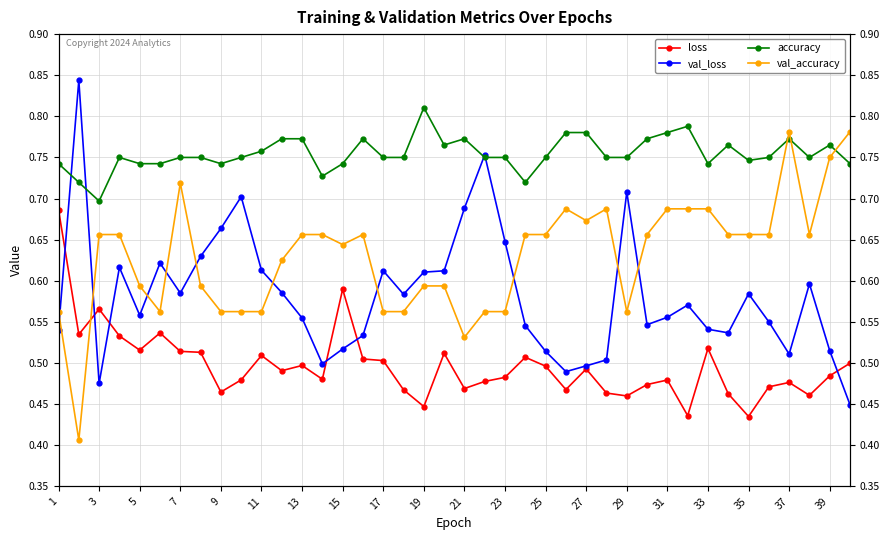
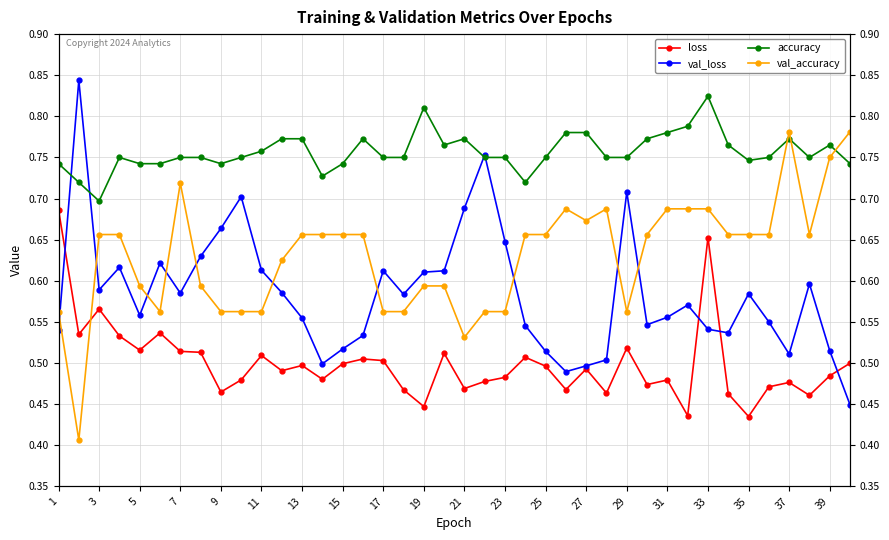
  {
    "loss": {
      "1": 0.69,
      "3": 0.57,
      "5": 0.52,
      "7": 0.51,
      "9": 0.46,
      "11": 0.51,
      "13": 0.50,
-     "15": 0.59,
+     "15": 0.50,
      "17": 0.50,
      "19": 0.45,
      "21": 0.47,
      "23": 0.48,
      "25": 0.50,
      "27": 0.49,
-     "29": 0.46,
+     "29": 0.52,
      "31": 0.48,
-     "33": 0.52,
+     "33": 0.65,
      "35": 0.43,
      "37": 0.48,
      "39": 0.48
    },
    "val_loss": {
      "1": 0.54,
-     "3": 0.48,
+     "3": 0.59,
      "5": 0.56,
      "7": 0.59,
      "9": 0.66,
      "11": 0.61,
      "13": 0.55,
      "15": 0.52,
      "17": 0.61,
      "19": 0.61,
      "21": 0.69,
      "23": 0.65,
      "25": 0.51,
      "27": 0.50,
      "29": 0.71,
      "31": 0.56,
      "33": 0.54,
      "35": 0.58,
      "37": 0.51,
      "39": 0.51
    },
    "accuracy": {
      "1": 0.74,
      "3": 0.70,
      "5": 0.74,
      "7": 0.75,
      "9": 0.74,
      "11": 0.76,
      "13": 0.77,
      "15": 0.74,
      "17": 0.75,
      "19": 0.81,
      "21": 0.77,
      "23": 0.75,
      "25": 0.75,
      "27": 0.78,
      "29": 0.75,
      "31": 0.78,
-     "33": 0.74,
+     "33": 0.82,
      "35": 0.75,
      "37": 0.77,
      "39": 0.77
    },
    "val_accuracy": {
      "1": 0.56,
      "3": 0.66,
      "5": 0.59,
      "7": 0.72,
      "9": 0.56,
      "11": 0.56,
      "13": 0.66,
-     "15": 0.64,
+     "15": 0.66,
      "17": 0.56,
      "19": 0.59,
      "21": 0.53,
      "23": 0.56,
      "25": 0.66,
      "27": 0.67,
      "29": 0.56,
      "31": 0.69,
      "33": 0.69,
      "35": 0.66,
      "37": 0.78,
      "39": 0.75
    }
  }
